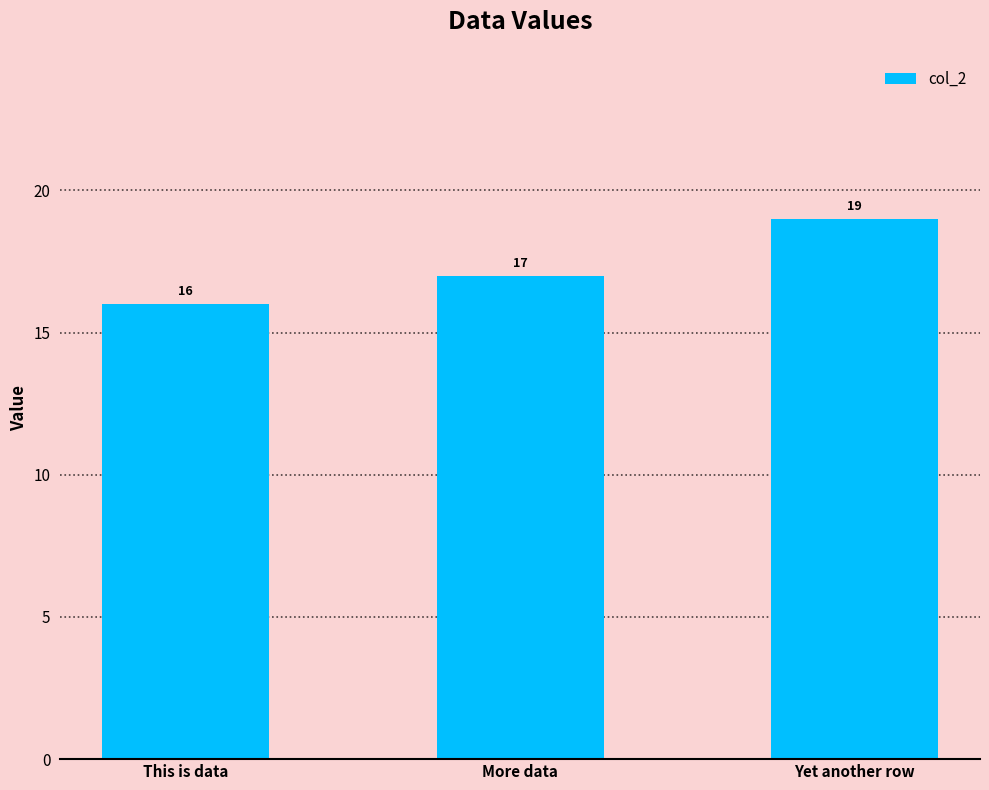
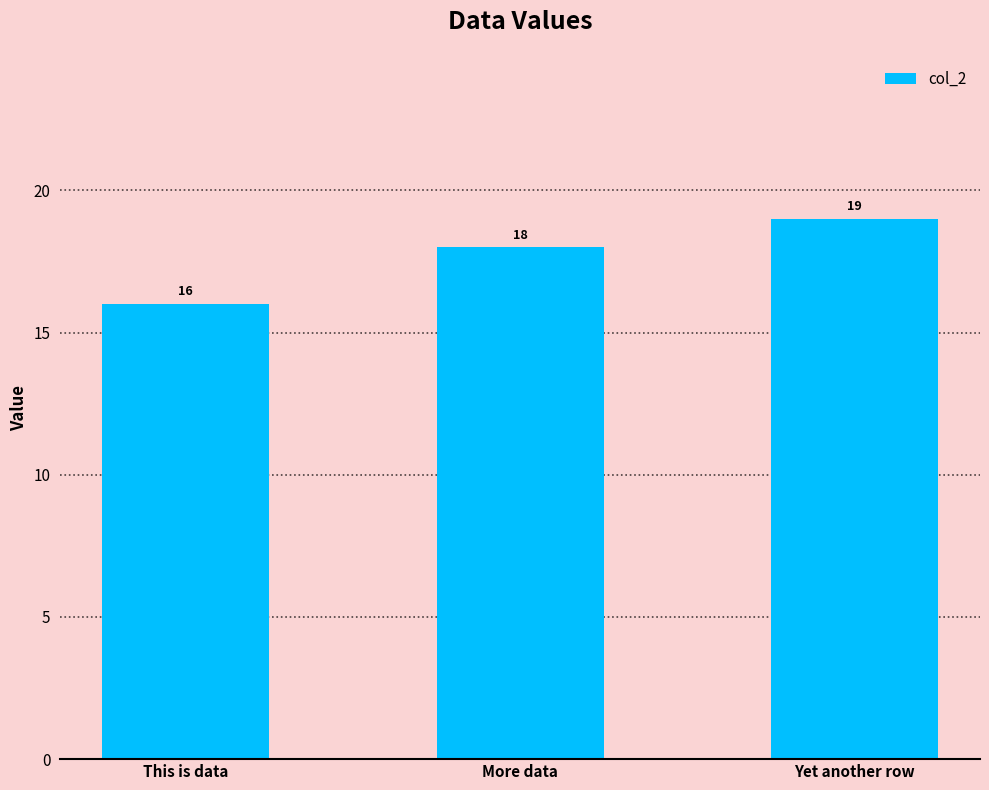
  {
    "This is data": 16,
-   "More data": 17,
+   "More data": 18,
    "Yet another row": 19
  }
